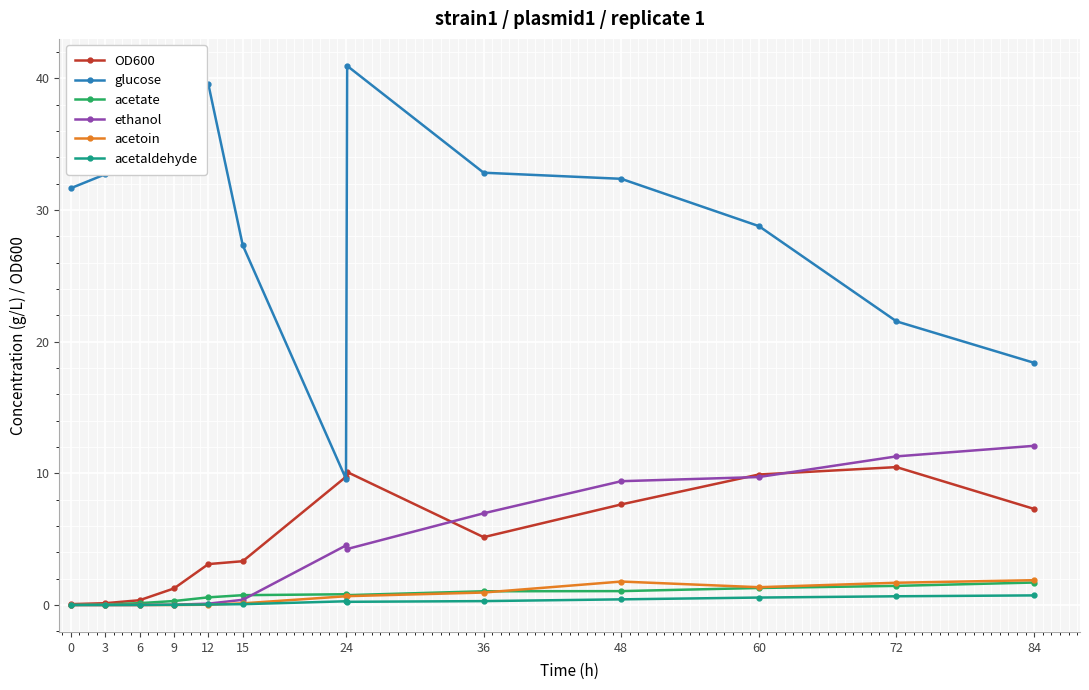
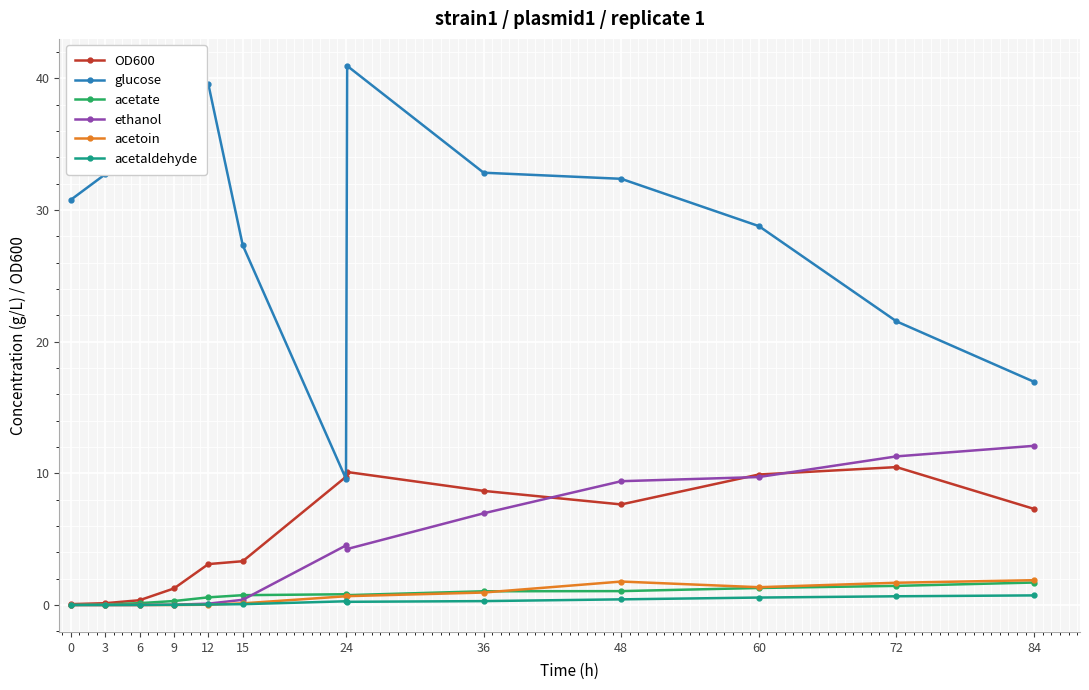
  {
    "OD600": {
      "6": 0.4,
      "9": 1.3,
      "12": 3.1,
      "15": 3.3,
-     "36": 5.2,
+     "36": 8.7,
      "48": 7.6,
      "72": 10.5,
      "84": 7.3
    },
    "glucose": {
-     "0": 31.7,
+     "0": 30.8,
      "12": 39.5,
      "15": 27.3,
      "36": 32.8,
      "48": 32.4,
      "60": 28.8,
      "72": 21.5,
-     "84": 18.4
+     "84": 16.9
    },
    "ethanol": {
      "15": 0.4,
      "24": 4.5,
      "36": 7.0,
      "48": 9.4,
      "72": 11.3,
      "84": 12.1
    },
    "acetoin": {
      "48": 1.8,
      "72": 1.7
    }
  }
